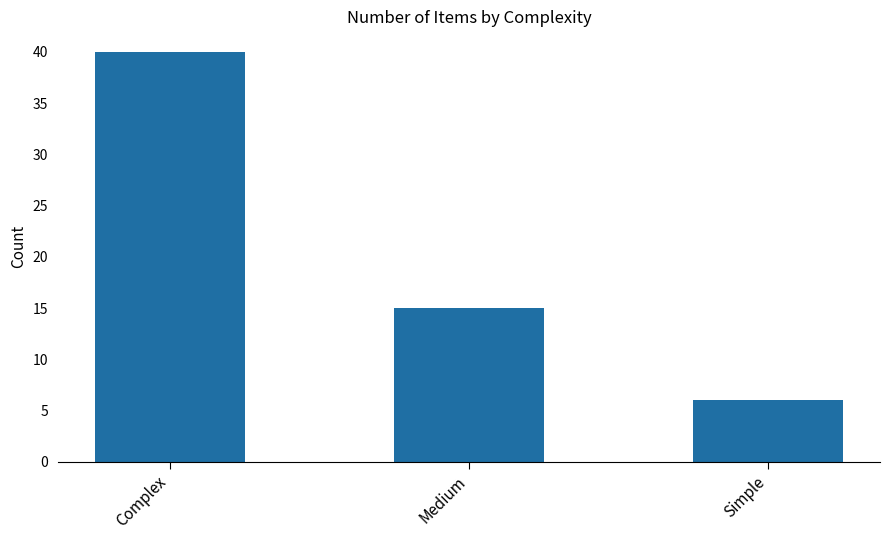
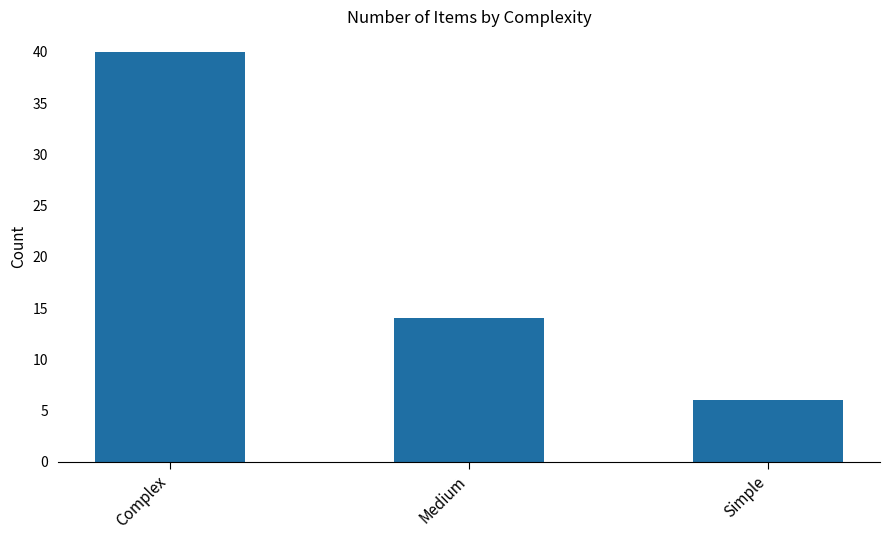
  {
    "Complex": 40,
-   "Medium": 15,
+   "Medium": 14,
    "Simple": 6
  }
